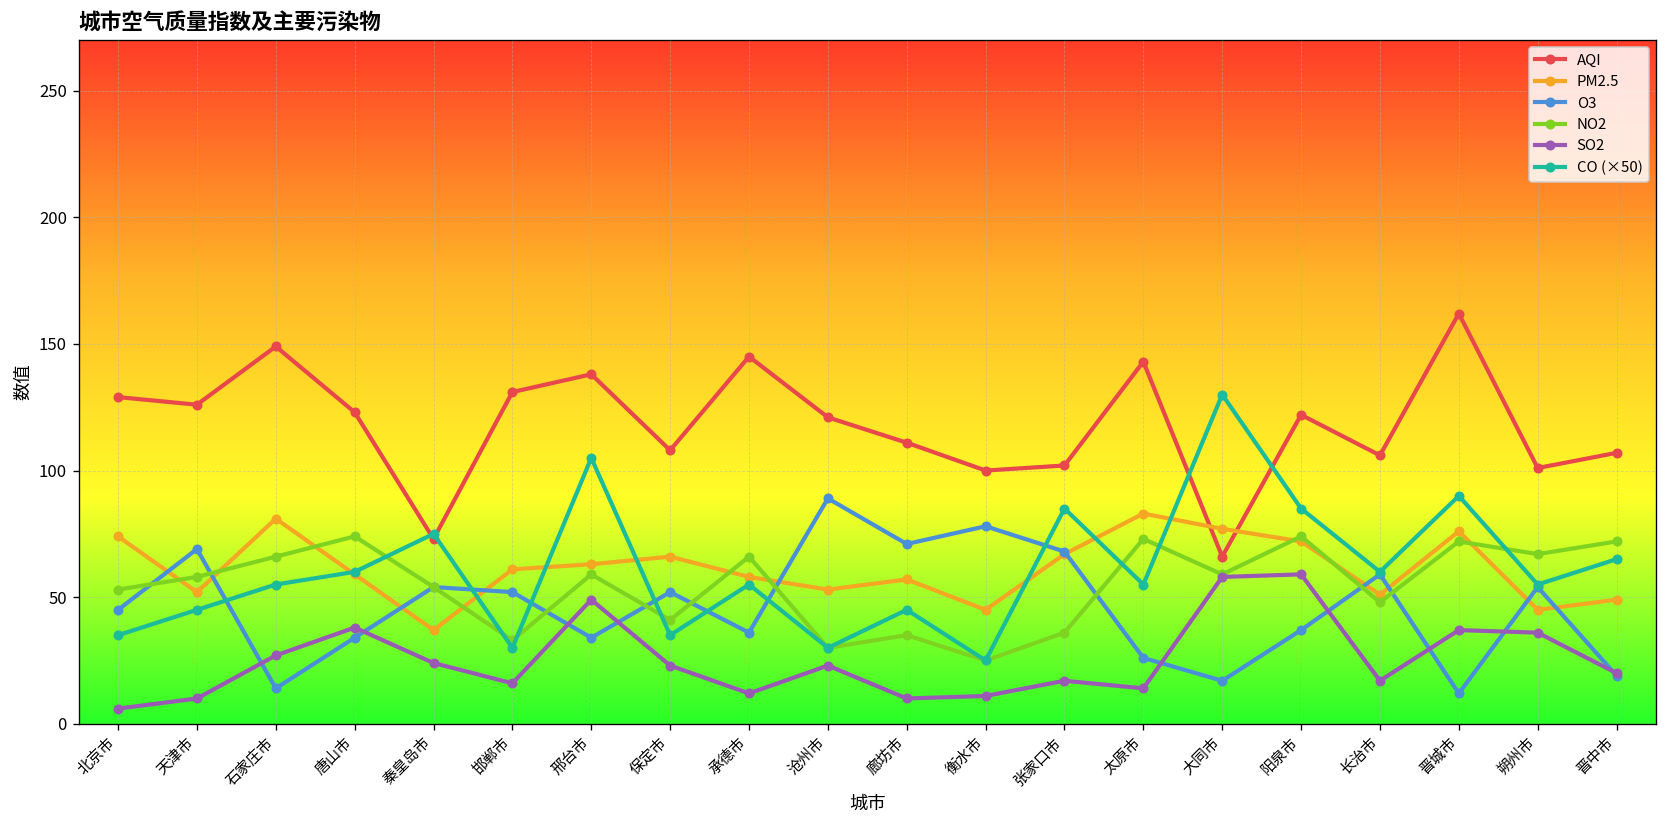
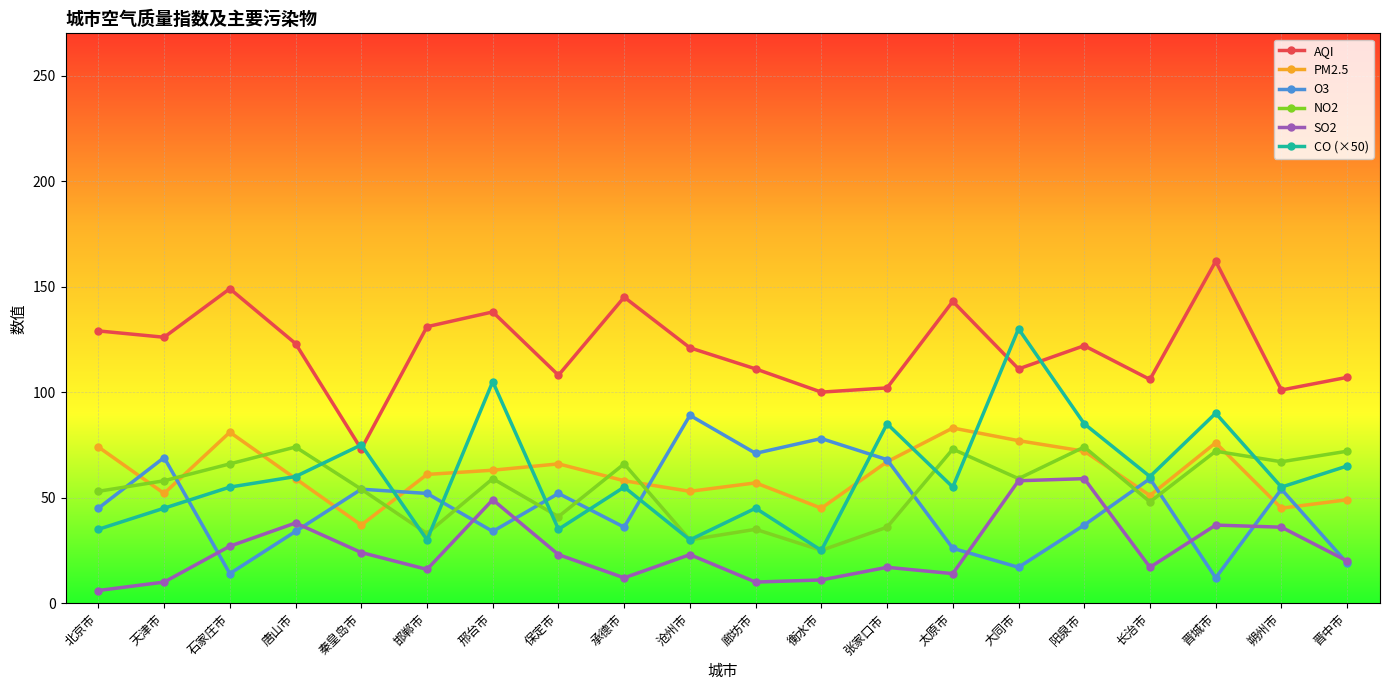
  {
    "AQI": {
      "北京市": 129,
      "天津市": 126,
      "石家庄市": 149,
      "唐山市": 123,
      "秦皇岛市": 73,
      "邯郸市": 131,
      "邢台市": 138,
      "保定市": 108,
      "承德市": 145,
      "沧州市": 121,
      "廊坊市": 111,
      "衡水市": 100,
      "张家口市": 102,
      "太原市": 143,
-     "大同市": 66,
+     "大同市": 111,
      "阳泉市": 122,
      "长治市": 106,
      "晋城市": 162,
      "朔州市": 101,
      "晋中市": 107
    },
    "PM2.5": {
      "北京市": 74,
      "天津市": 52,
      "石家庄市": 81,
      "秦皇岛市": 37,
      "邯郸市": 61,
      "邢台市": 63,
      "保定市": 66,
      "承德市": 58,
      "沧州市": 53,
      "廊坊市": 57,
      "衡水市": 45,
      "太原市": 83,
      "大同市": 77,
      "阳泉市": 72,
      "长治市": 51,
      "晋城市": 76,
      "朔州市": 45,
      "晋中市": 49
    },
    "O3": {
      "北京市": 45,
      "天津市": 69,
      "石家庄市": 14,
      "唐山市": 34,
      "邯郸市": 52,
      "邢台市": 34,
      "保定市": 52,
      "承德市": 36,
      "沧州市": 89,
      "廊坊市": 71,
      "衡水市": 78,
      "太原市": 26,
      "大同市": 17,
      "阳泉市": 37,
      "晋城市": 12
    },
    "NO2": {
      "北京市": 53,
      "天津市": 58,
      "石家庄市": 66,
      "唐山市": 74,
      "邯郸市": 33,
      "邢台市": 59,
      "保定市": 41,
      "承德市": 66,
      "廊坊市": 35,
      "张家口市": 36,
      "太原市": 73,
      "阳泉市": 74,
      "长治市": 48,
      "晋城市": 72,
      "朔州市": 67,
      "晋中市": 72
    },
    "SO2": {
      "北京市": 6,
      "天津市": 10,
      "石家庄市": 27,
      "唐山市": 38,
      "秦皇岛市": 24,
      "邯郸市": 16,
      "邢台市": 49,
      "保定市": 23,
      "承德市": 12,
      "沧州市": 23,
      "廊坊市": 10,
      "衡水市": 11,
      "张家口市": 17,
      "太原市": 14,
      "阳泉市": 59,
      "长治市": 17,
      "晋城市": 37,
      "朔州市": 36
    },
    "CO (×50)": {
      "北京市": 35,
      "天津市": 45,
      "石家庄市": 55,
      "秦皇岛市": 75,
      "邯郸市": 30,
      "邢台市": 105,
      "保定市": 35,
      "承德市": 55,
      "廊坊市": 45,
      "张家口市": 85,
      "太原市": 55,
      "大同市": 130,
      "阳泉市": 85,
      "晋城市": 90,
      "晋中市": 65
    }
  }
